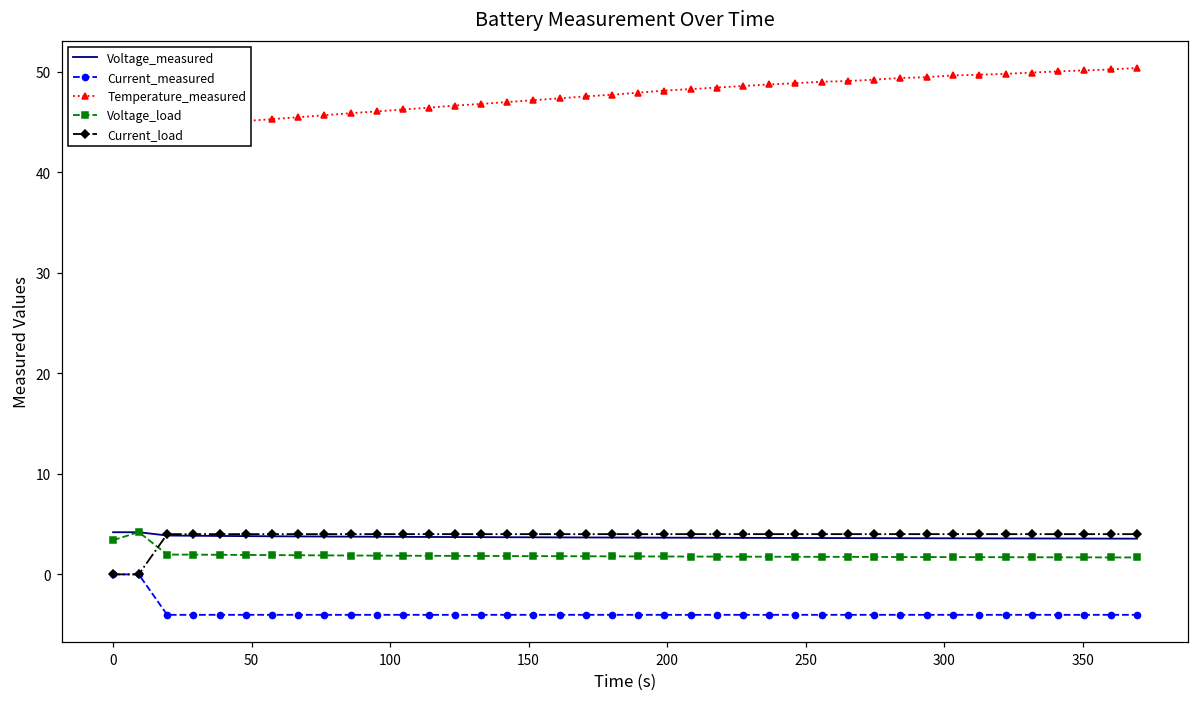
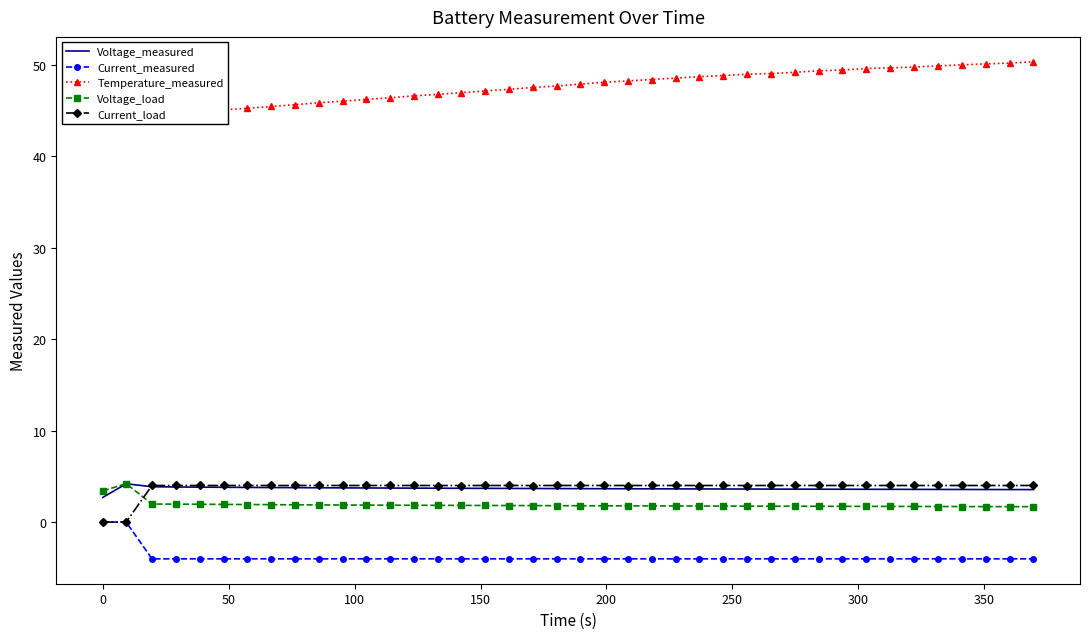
  {
    "Voltage_measured": {
-     "0": 4
+     "0": 3
    },
    "Voltage_load": {
      "0": 3
    }
  }
